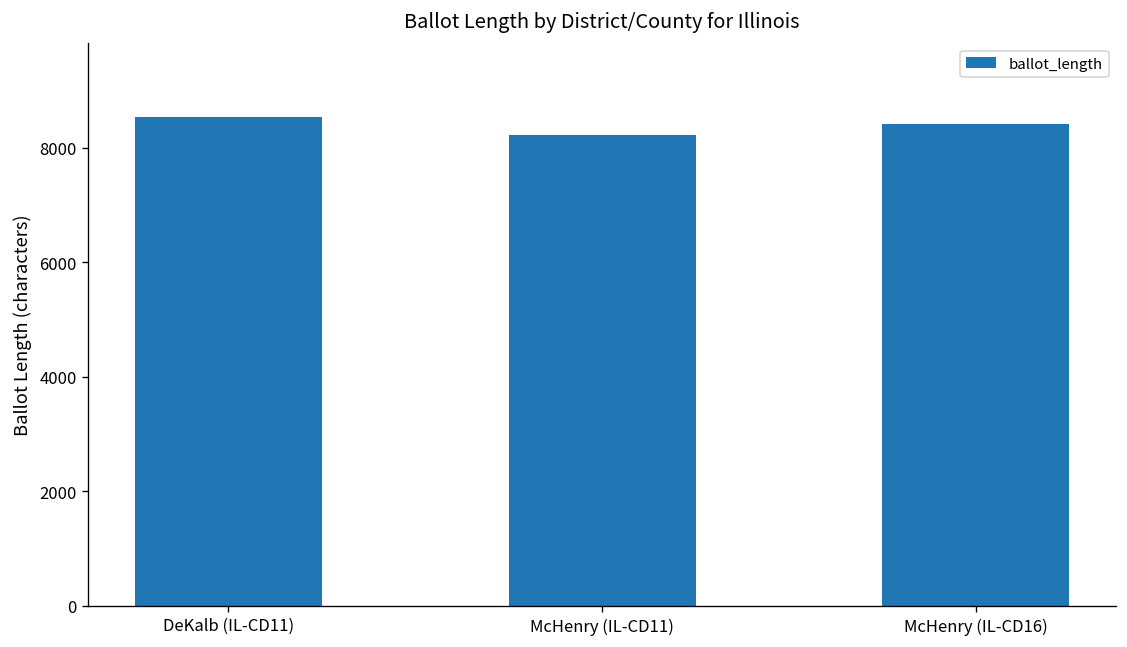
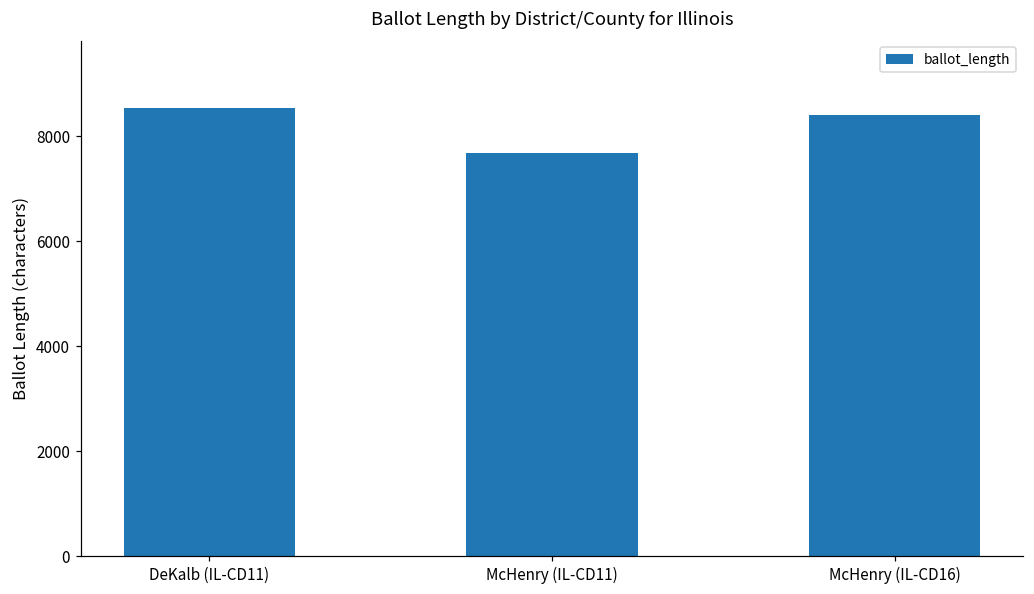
  {
    "DeKalb (IL-CD11)": 8500,
-   "McHenry (IL-CD11)": 8200,
+   "McHenry (IL-CD11)": 7700,
    "McHenry (IL-CD16)": 8400
  }
